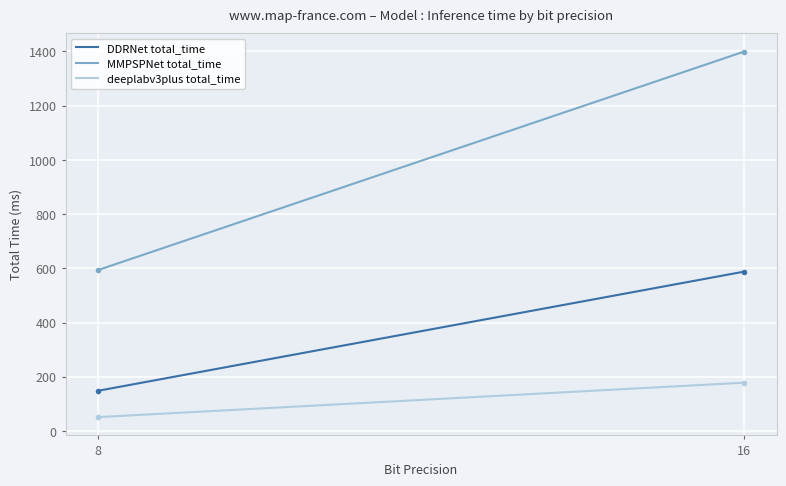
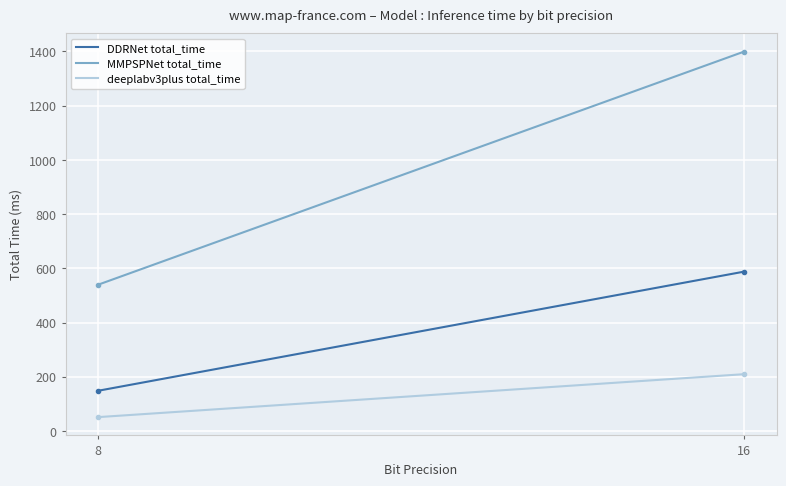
  {
    "DDRNet total_time": {
      "8": 150,
      "16": 590
    },
    "MMPSPNet total_time": {
-     "8": 590,
+     "8": 540,
      "16": 1400
    },
    "deeplabv3plus total_time": {
      "8": 50,
-     "16": 180
+     "16": 210
    }
  }
